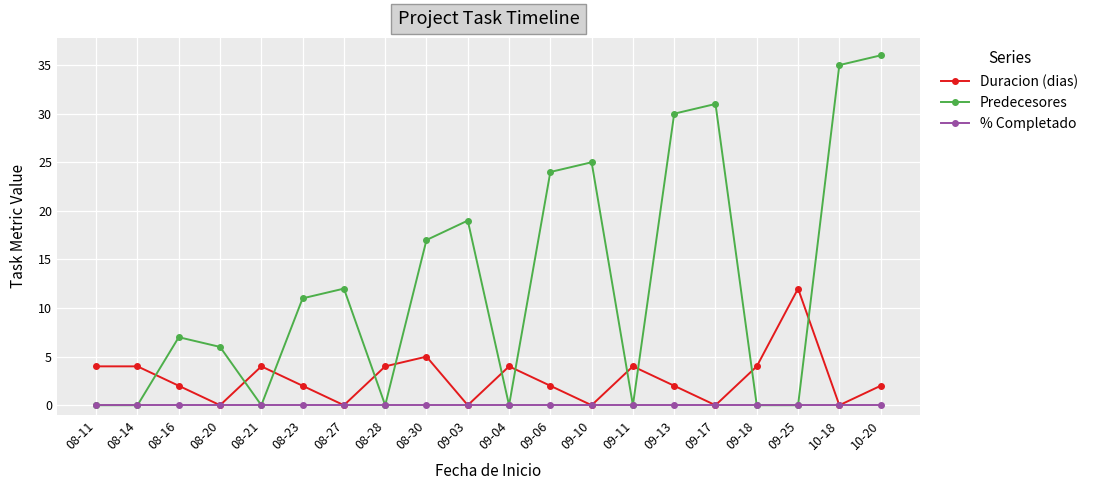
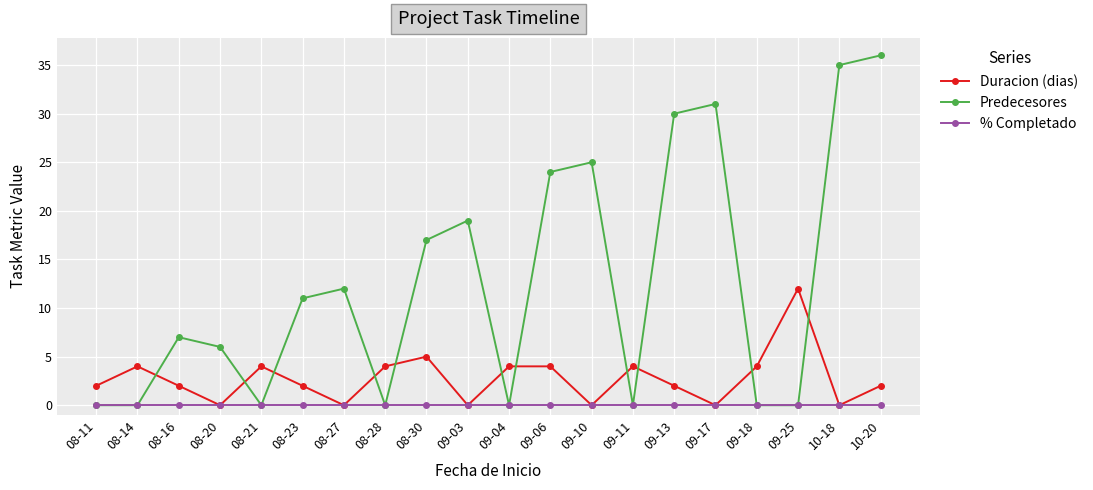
  {
    "Duracion (dias)": {
-     "08-11": 4,
+     "08-11": 2,
      "08-14": 4,
      "08-16": 2,
      "08-21": 4,
      "08-23": 2,
      "08-28": 4,
      "08-30": 5,
      "09-04": 4,
-     "09-06": 2,
+     "09-06": 4,
      "09-11": 4,
      "09-13": 2,
      "09-18": 4,
      "09-25": 12,
      "10-20": 2
    },
    "Predecesores": {
      "08-16": 7,
      "08-20": 6,
      "08-23": 11,
      "08-27": 12,
      "08-30": 17,
      "09-03": 19,
      "09-06": 24,
      "09-10": 25,
      "09-13": 30,
      "09-17": 31,
      "10-18": 35,
      "10-20": 36
    },
    "% Completado": {
      "08-16": 0,
      "08-23": 0,
      "08-30": 0,
      "09-06": 0,
      "09-13": 0,
      "10-20": 0
    }
  }
